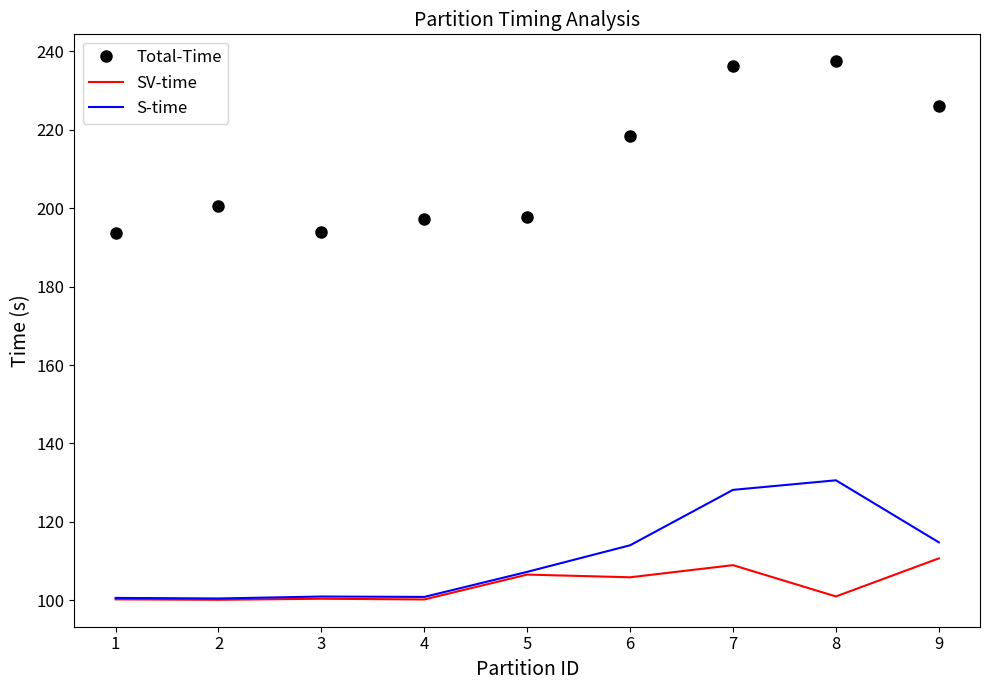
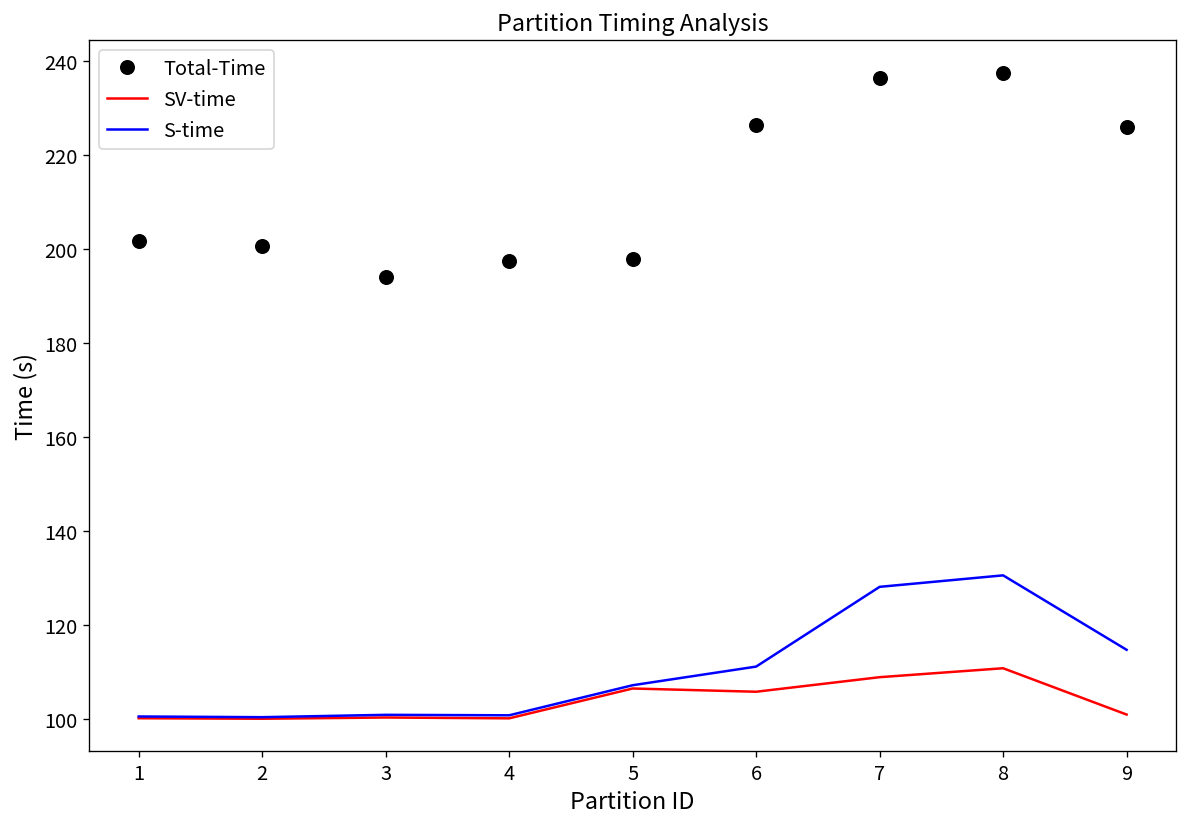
  {
    "Total-Time": {
-     "1": 194,
+     "1": 202,
      "2": 201,
      "3": 194,
      "4": 197,
      "5": 198,
-     "6": 218,
+     "6": 226,
      "7": 236,
      "8": 237,
      "9": 226
    },
    "SV-time": {
      "4": 100,
      "5": 107,
      "6": 106,
      "7": 109,
-     "8": 101,
-     "9": 111
+     "8": 111,
+     "9": 101
    },
    "S-time": {
      "4": 101,
      "5": 107,
-     "6": 114,
+     "6": 111,
      "7": 128,
      "8": 131,
      "9": 115
    }
  }
